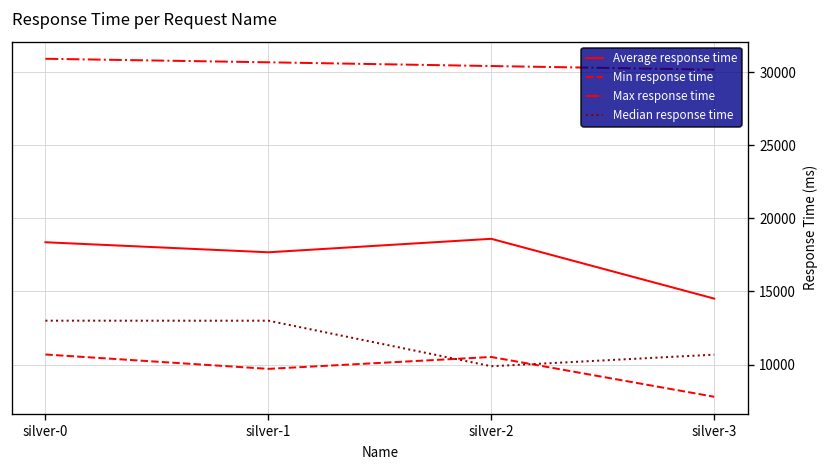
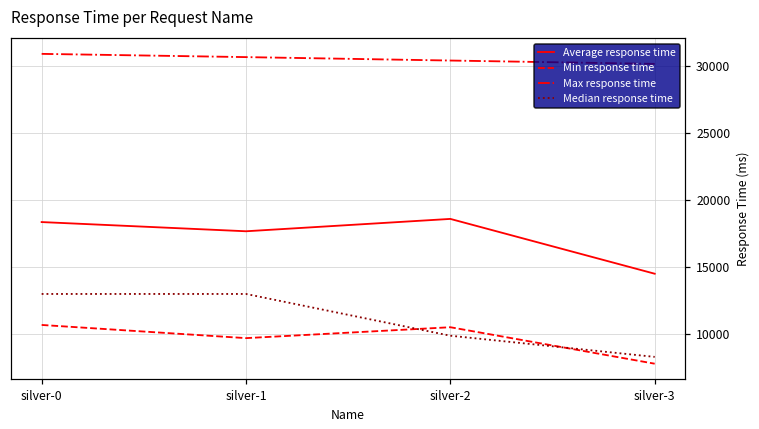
  {
    "Median response time": {
      "silver-0": 13000,
      "silver-1": 13000,
      "silver-2": 9900,
-     "silver-3": 10700
+     "silver-3": 8300
    }
  }
